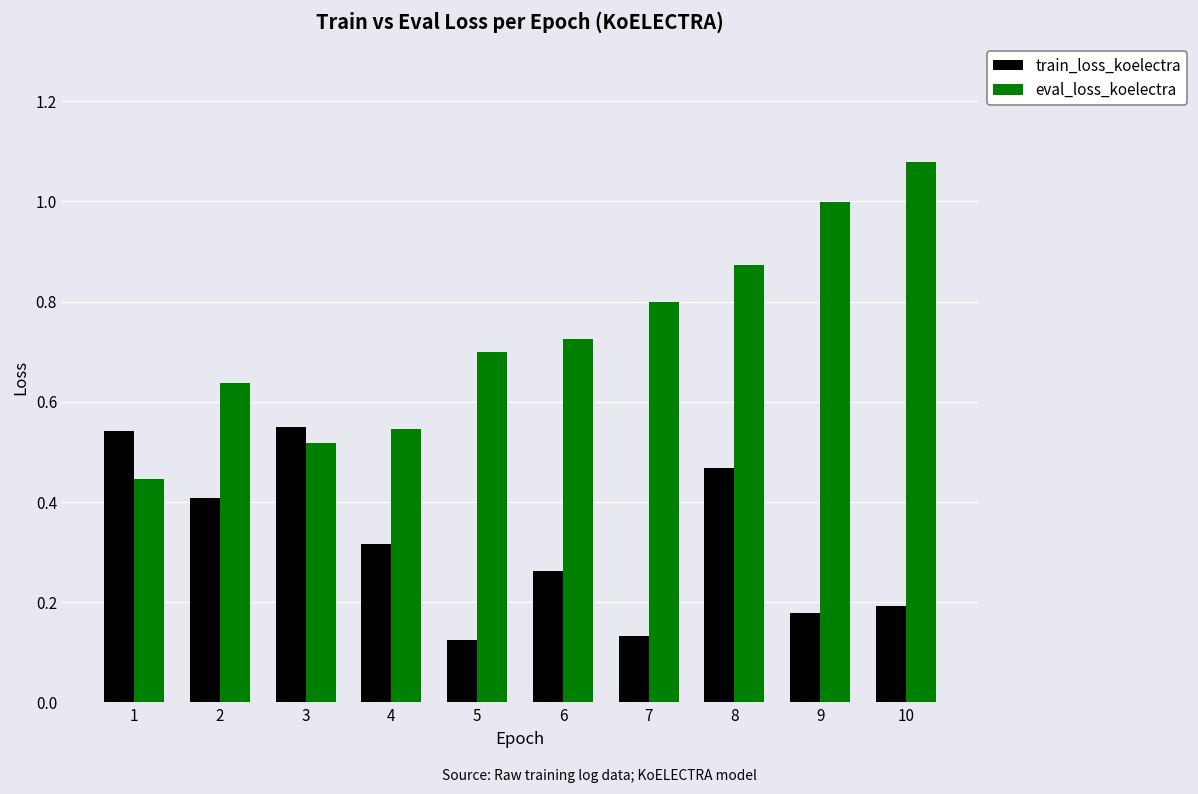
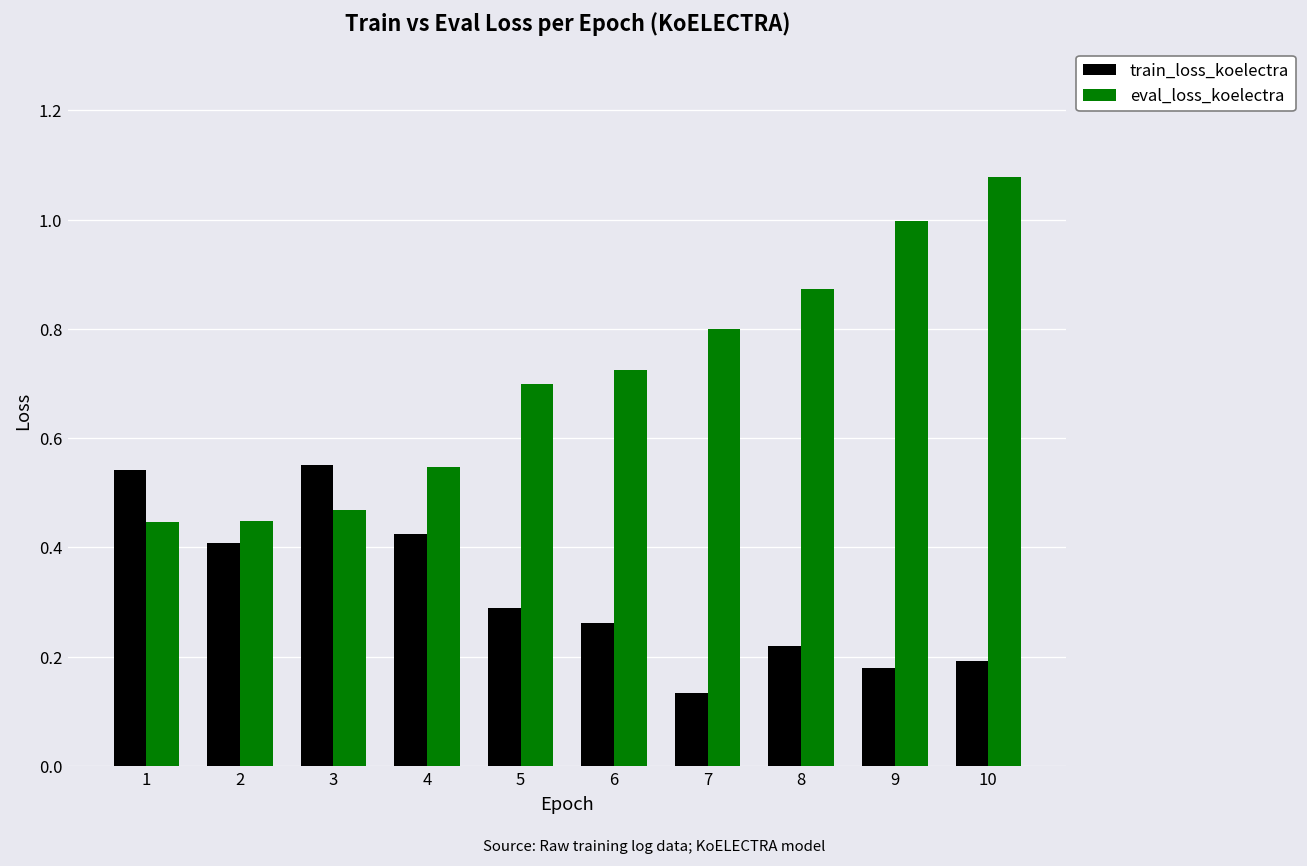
  {
    "train_loss_koelectra": {
      "1": 0.54,
      "2": 0.41,
      "3": 0.55,
-     "4": 0.32,
-     "5": 0.12,
+     "4": 0.42,
+     "5": 0.29,
      "6": 0.26,
      "7": 0.13,
-     "8": 0.47,
+     "8": 0.22,
      "9": 0.18,
      "10": 0.19
    },
    "eval_loss_koelectra": {
      "1": 0.45,
-     "2": 0.64,
-     "3": 0.52,
+     "2": 0.45,
+     "3": 0.47,
      "4": 0.55,
      "5": 0.70,
      "6": 0.72,
      "7": 0.80,
      "8": 0.87,
      "9": 1.00,
      "10": 1.08
    }
  }
